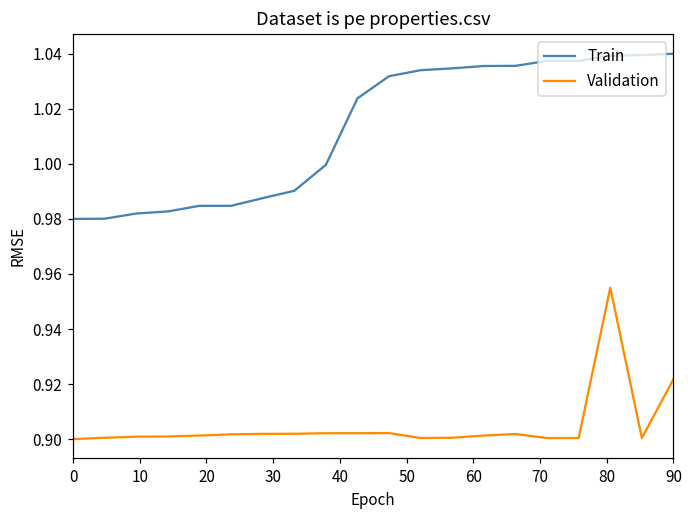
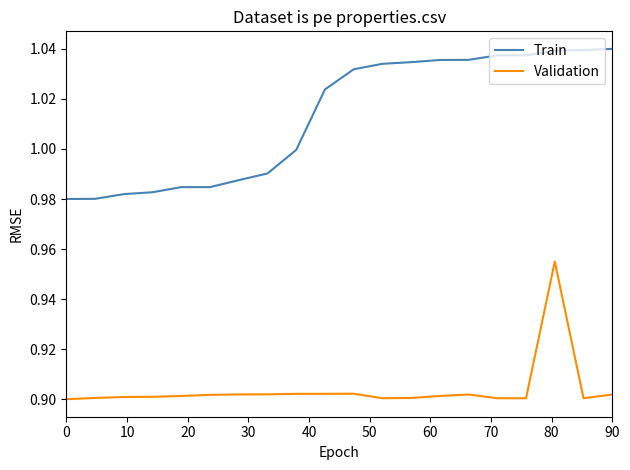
  {
    "Train": {
      "0": 0.980,
      "90": 1.040
    },
    "Validation": {
      "0": 0.900,
-     "90": 0.922
+     "90": 0.902
    }
  }
